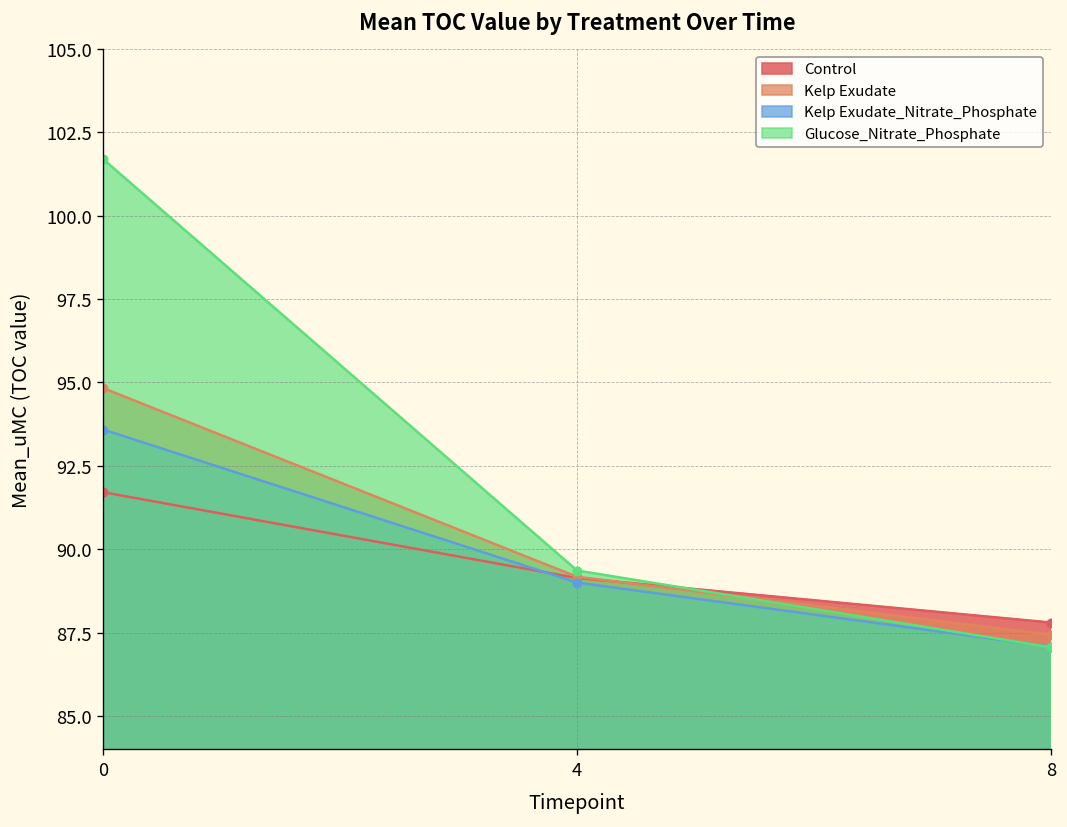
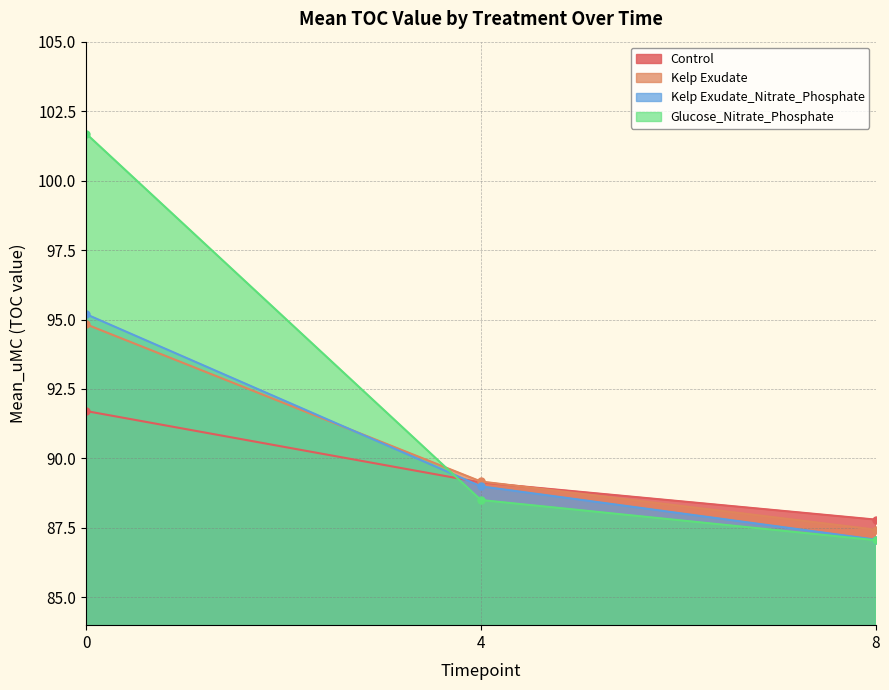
  {
    "Kelp Exudate_Nitrate_Phosphate": {
-     "0": 93.6,
+     "0": 95.2,
      "4": 89.0
    },
    "Glucose_Nitrate_Phosphate": {
      "0": 101.7,
-     "4": 89.4
+     "4": 88.5
    }
  }
